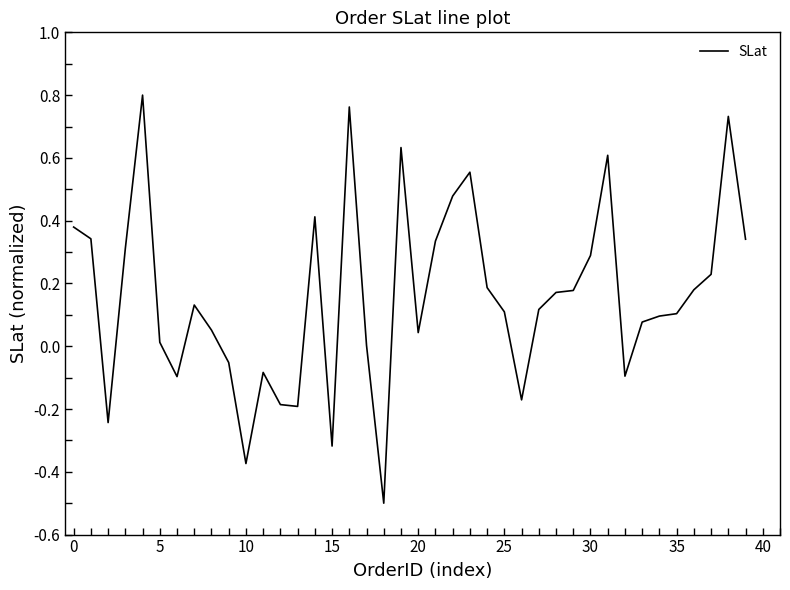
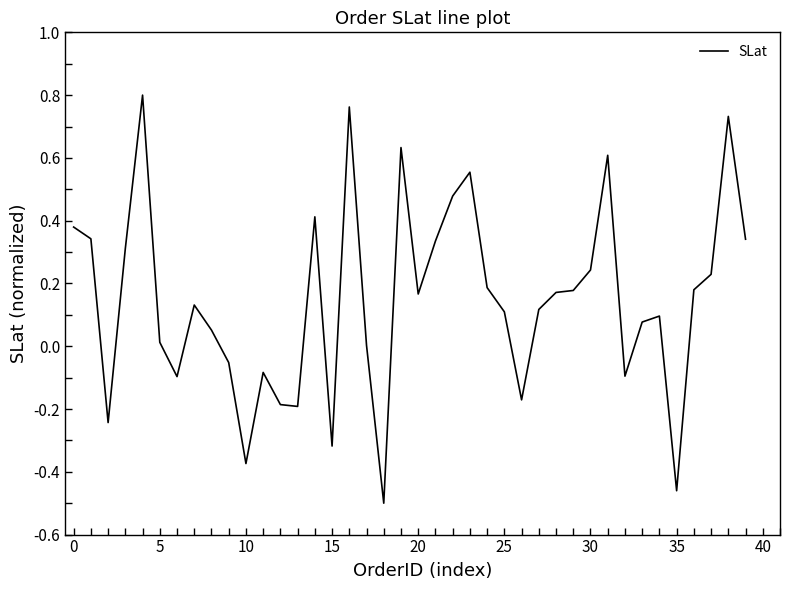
  {
    "0": 0.38,
    "5": 0.01,
    "10": -0.37,
    "15": -0.32,
-   "20": 0.04,
+   "20": 0.17,
    "25": 0.11,
-   "30": 0.29,
-   "35": 0.10
+   "30": 0.24,
+   "35": -0.46
  }
